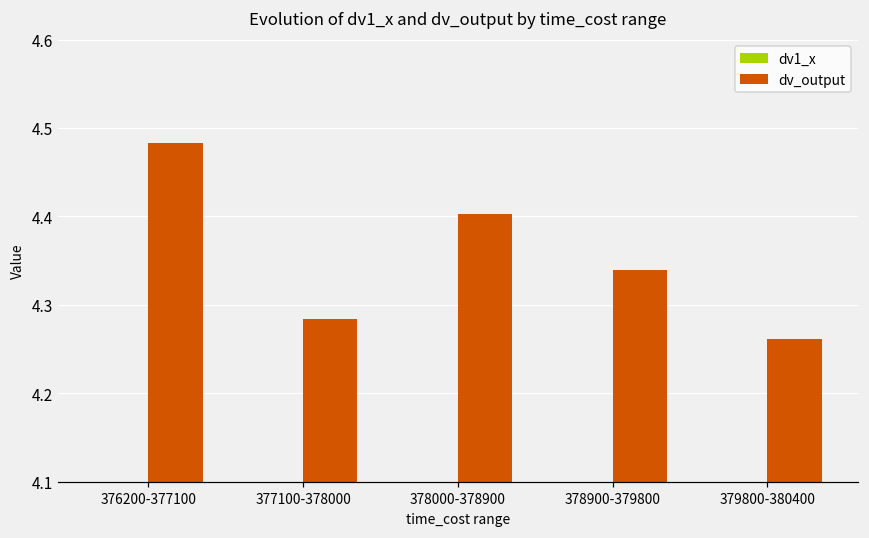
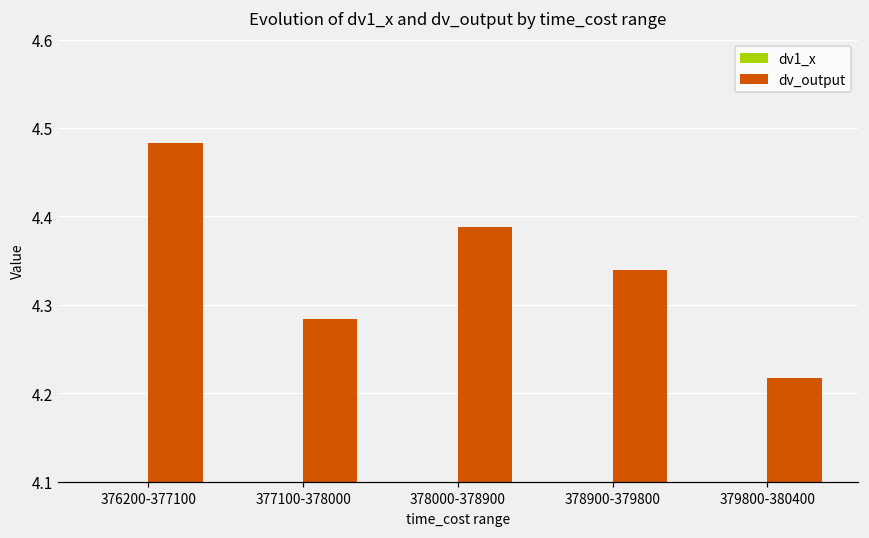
  {
    "dv_output": {
      "376200-377100": 4.48,
      "377100-378000": 4.28,
-     "378000-378900": 4.40,
+     "378000-378900": 4.39,
      "378900-379800": 4.34,
-     "379800-380400": 4.26
+     "379800-380400": 4.22
    }
  }
